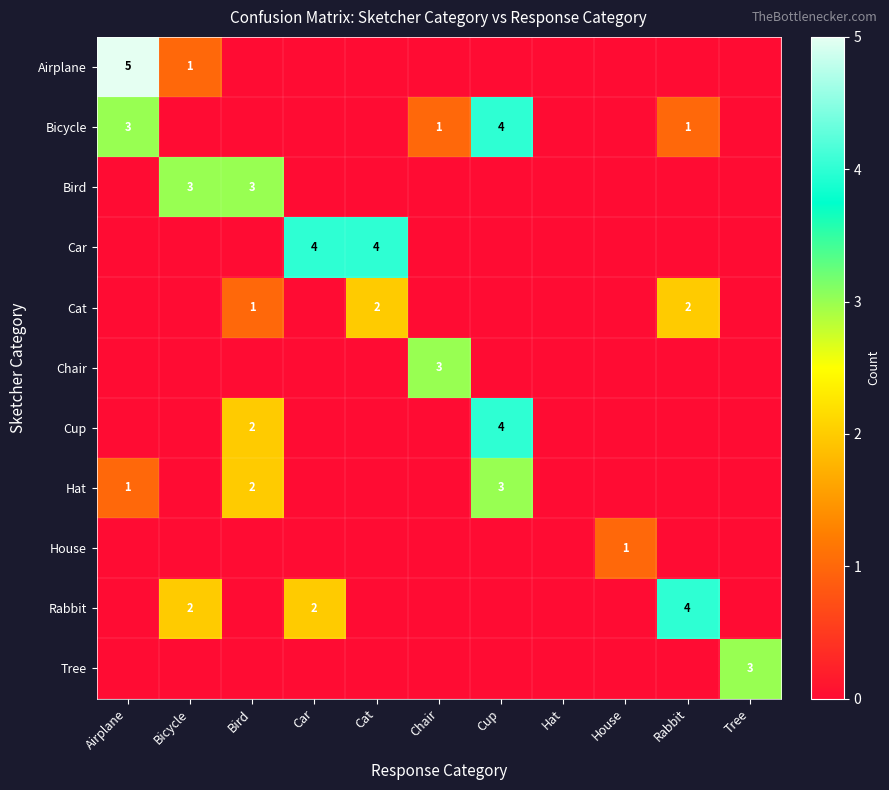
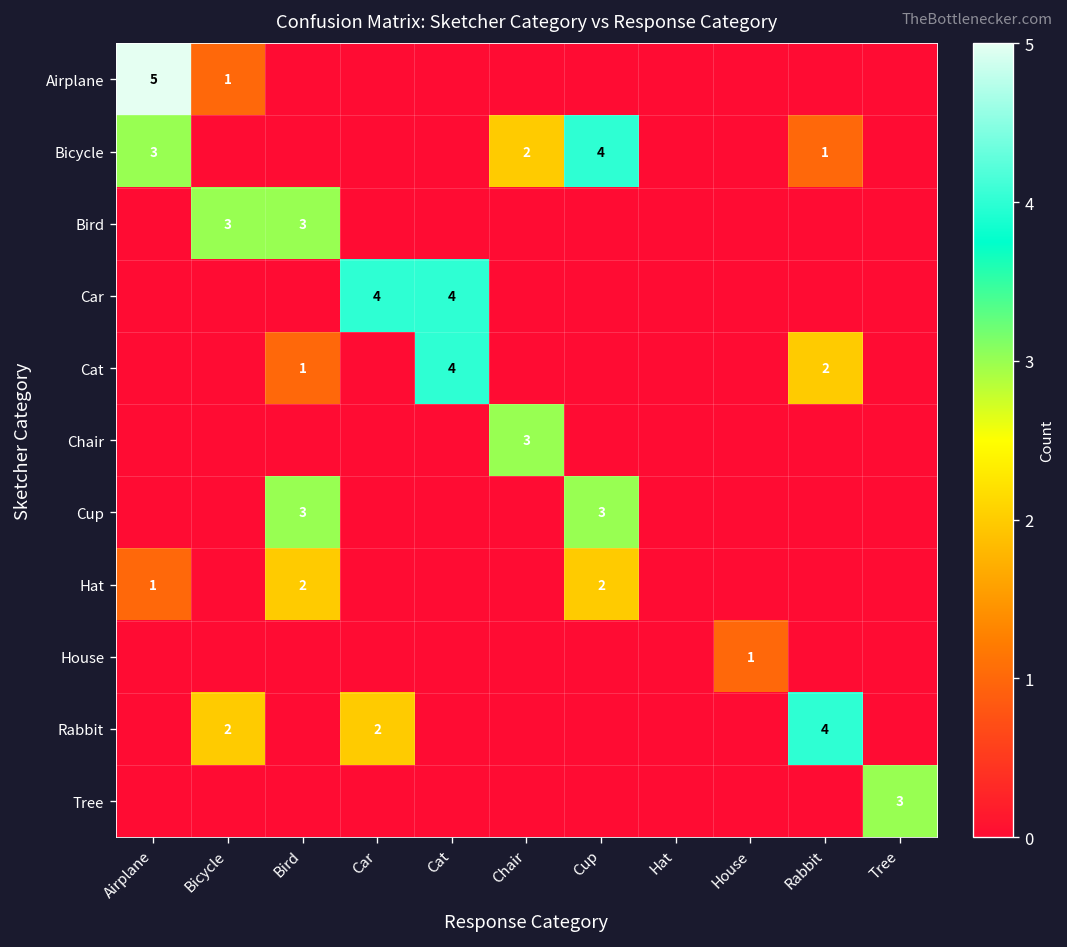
  {
    "Airplane": {
      "Airplane": 5,
      "Bicycle": 1
    },
    "Bicycle": {
      "Airplane": 3,
-     "Chair": 1,
+     "Chair": 2,
      "Cup": 4,
      "Rabbit": 1
    },
    "Bird": {
      "Bicycle": 3,
      "Bird": 3
    },
    "Car": {
      "Car": 4,
      "Cat": 4
    },
    "Cat": {
      "Bird": 1,
-     "Cat": 2,
+     "Cat": 4,
      "Rabbit": 2
    },
    "Chair": {
      "Chair": 3
    },
    "Cup": {
-     "Bird": 2,
-     "Cup": 4
+     "Bird": 3,
+     "Cup": 3
    },
    "Hat": {
      "Airplane": 1,
      "Bird": 2,
-     "Cup": 3
+     "Cup": 2
    },
    "House": {
      "House": 1
    },
    "Rabbit": {
      "Bicycle": 2,
      "Car": 2,
      "Rabbit": 4
    },
    "Tree": {
      "Tree": 3
    }
  }
